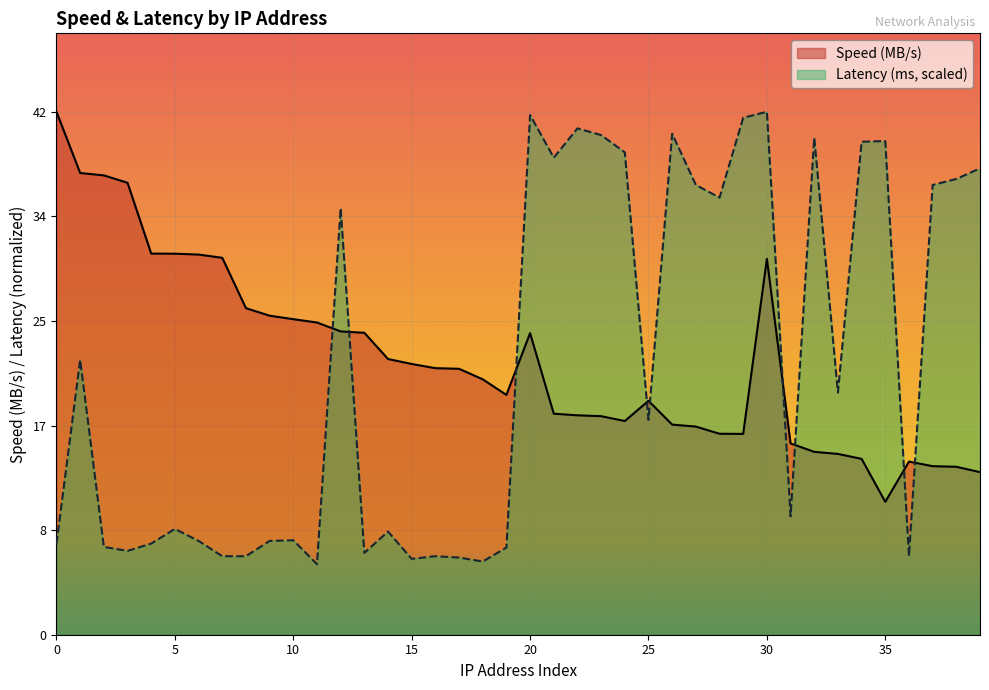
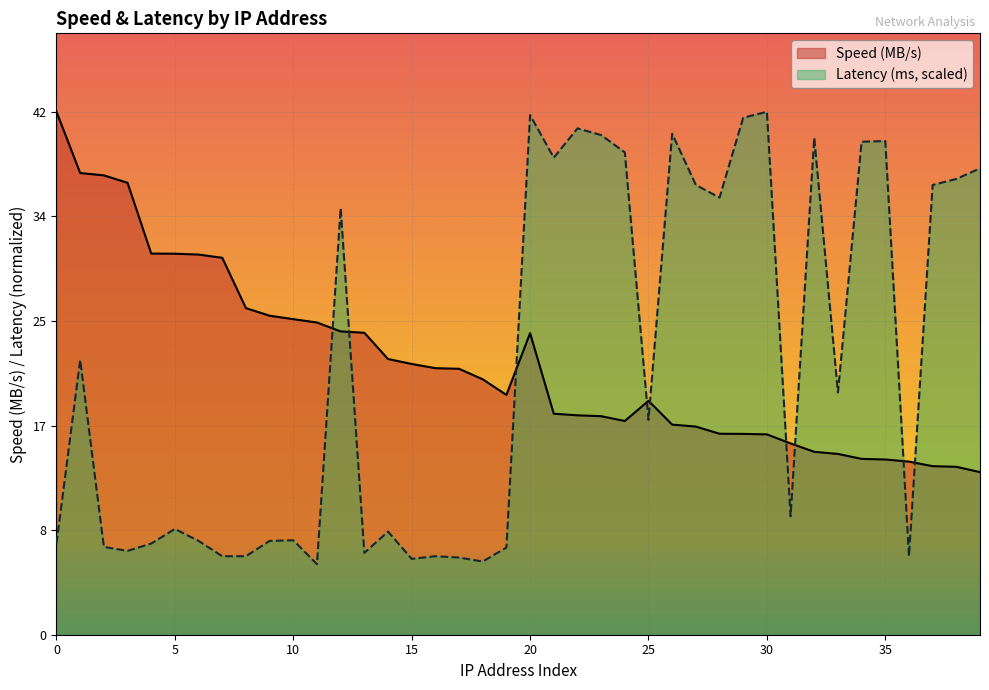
  {
    "Speed (MB/s)": {
      "0": 42.3,
      "5": 30.8,
      "10": 25.5,
      "15": 21.9,
      "20": 24.4,
      "25": 18.9,
-     "30": 30.4,
-     "35": 10.7
+     "30": 16.2,
+     "35": 14.2
    },
    "Latency (ms, scaled)": {
      "0": 7.4,
      "5": 8.5,
      "10": 7.6,
      "15": 6.1,
      "20": 42.0,
      "25": 17.4,
      "30": 42.3,
      "35": 39.9
    }
  }
